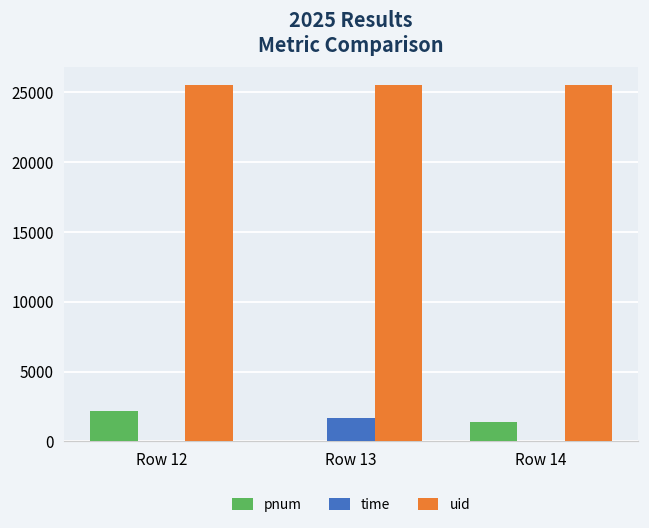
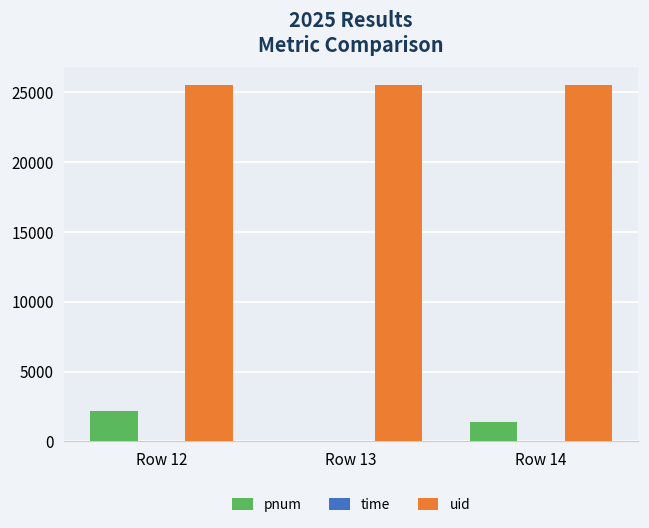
  {
    "pnum": {
      "Row 12": 2200,
      "Row 14": 1400
    },
    "time": {
-     "Row 13": 1600
+     "Row 13": 0
    },
    "uid": {
      "Row 12": 25500,
      "Row 13": 25500,
      "Row 14": 25500
    }
  }
